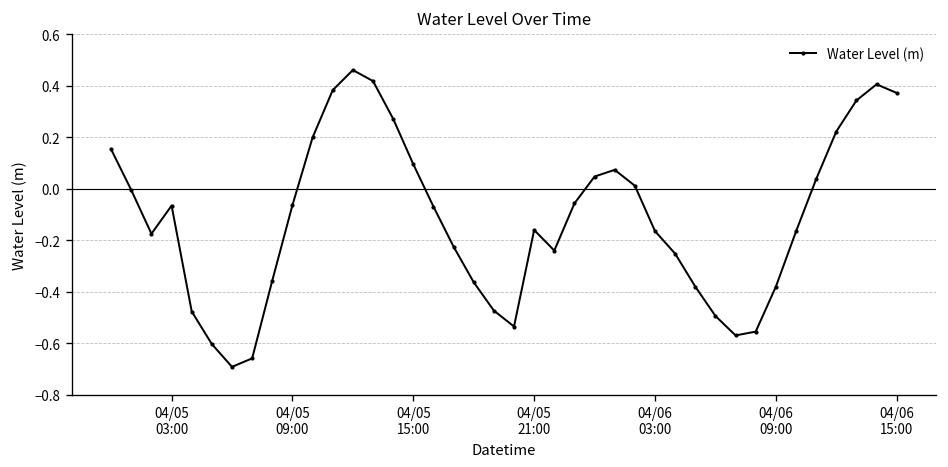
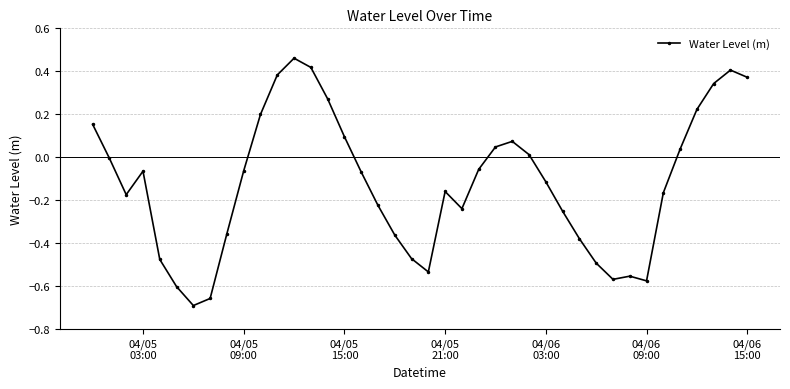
  {
    "04/05 03:00": -0.07,
    "04/05 09:00": -0.06,
    "04/05 15:00": 0.09,
    "04/05 21:00": -0.16,
-   "04/06 03:00": -0.17,
-   "04/06 09:00": -0.38,
+   "04/06 03:00": -0.12,
+   "04/06 09:00": -0.58,
    "04/06 15:00": 0.37
  }
